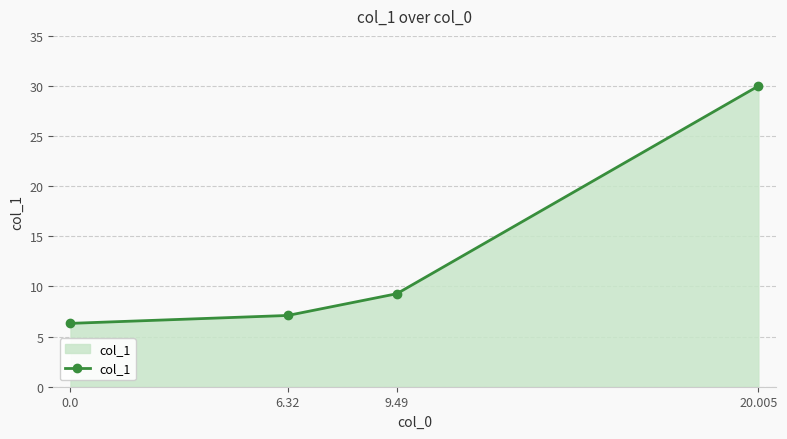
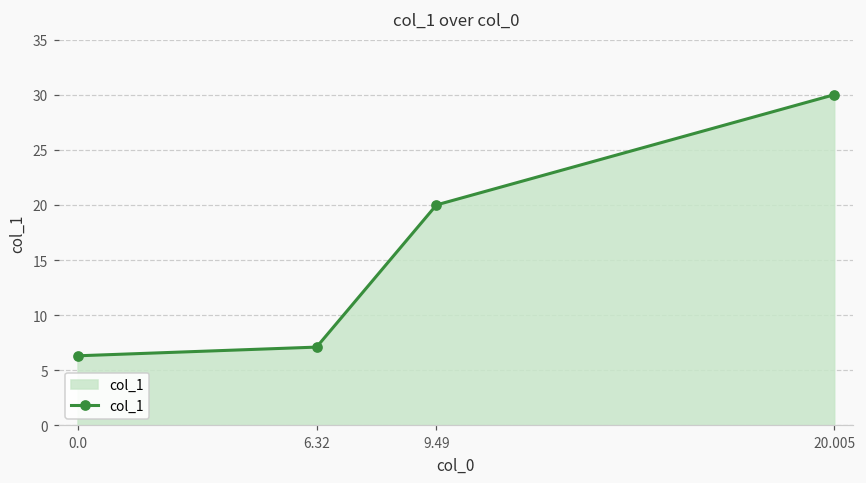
  {
    "0.0": 6.3,
    "6.32": 7.1,
-   "9.49": 9.3,
+   "9.49": 20.0,
    "20.005": 30.0
  }
